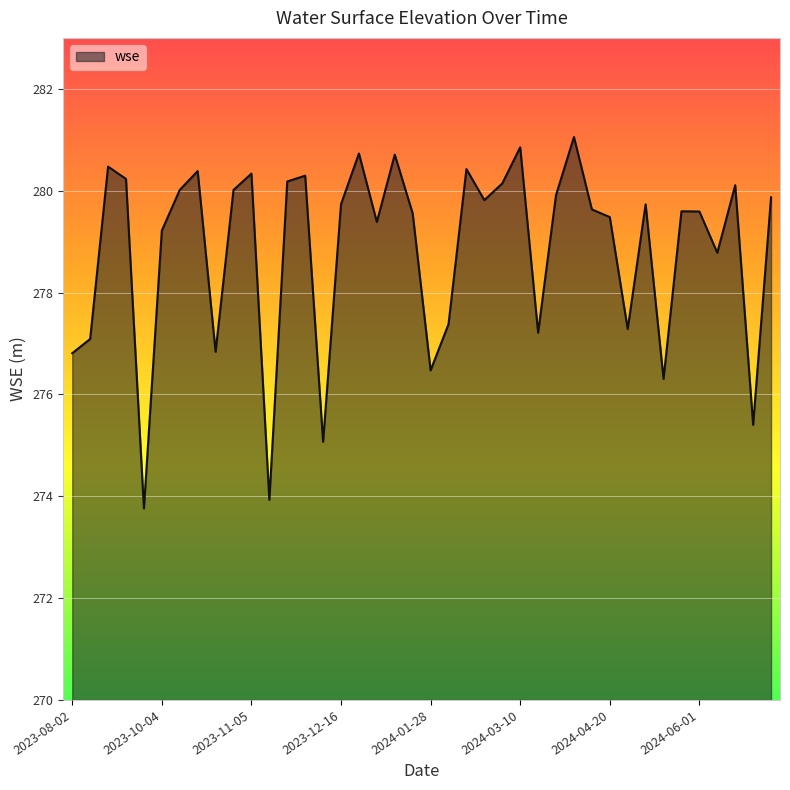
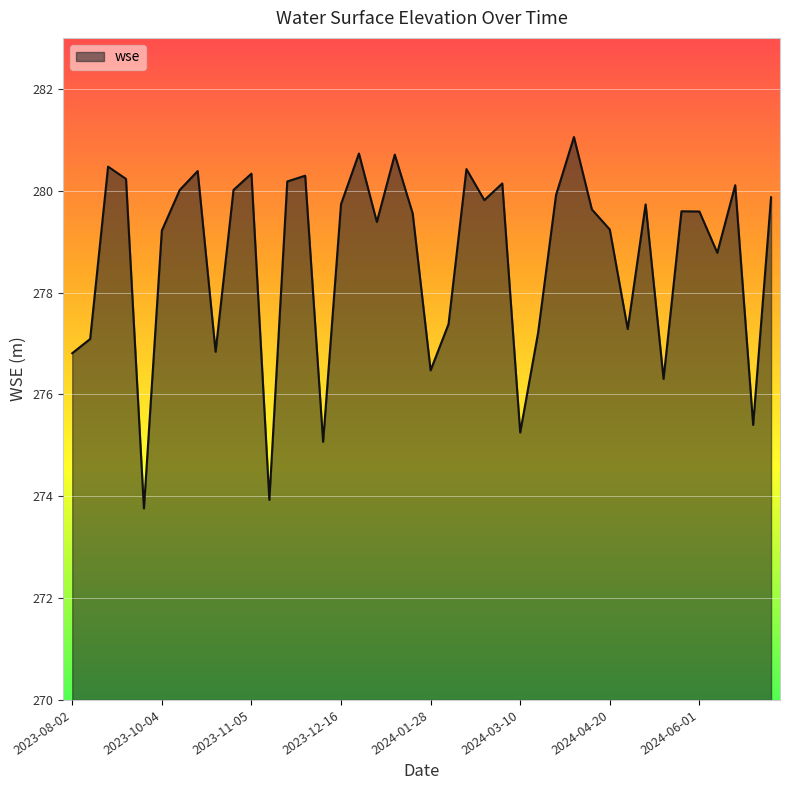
  {
    "2023-08-02": 276.8,
    "2023-10-04": 279.2,
    "2023-11-05": 280.3,
    "2023-12-16": 279.7,
    "2024-01-28": 276.5,
-   "2024-03-10": 280.9,
-   "2024-04-20": 279.5,
+   "2024-03-10": 275.3,
+   "2024-04-20": 279.2,
    "2024-06-01": 279.6
  }
